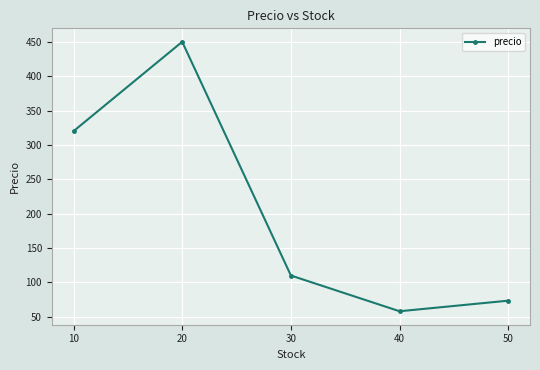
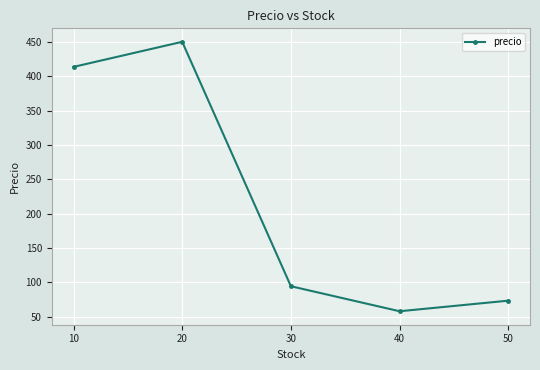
  {
-   "10": 320,
+   "10": 410,
    "20": 450,
-   "30": 110,
+   "30": 90,
    "40": 60,
    "50": 70
  }
